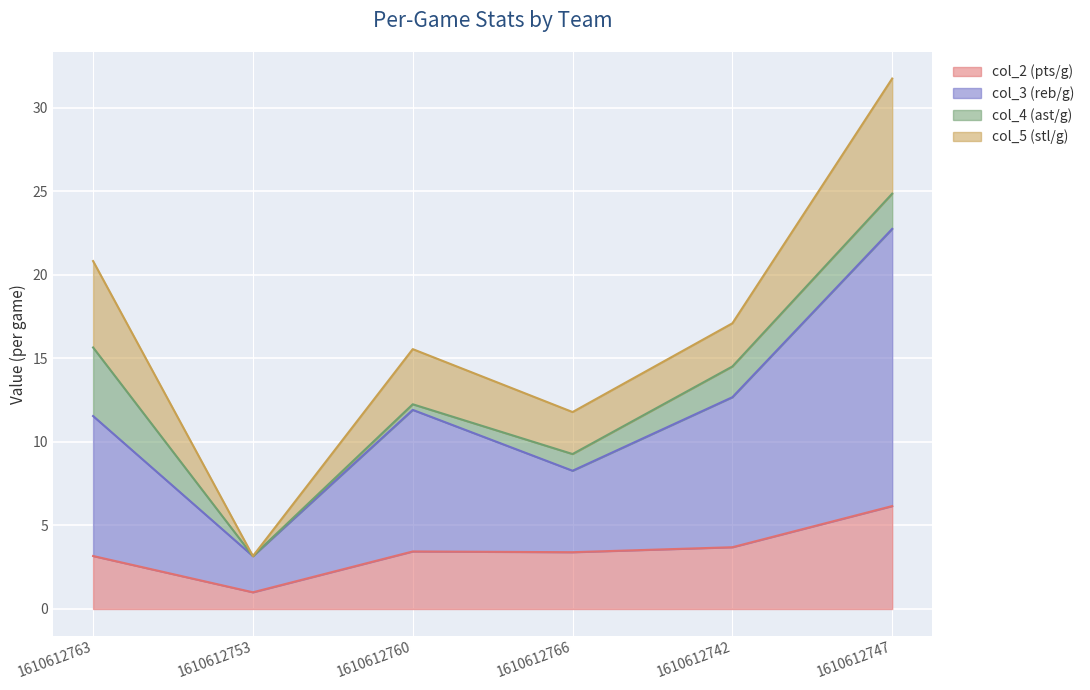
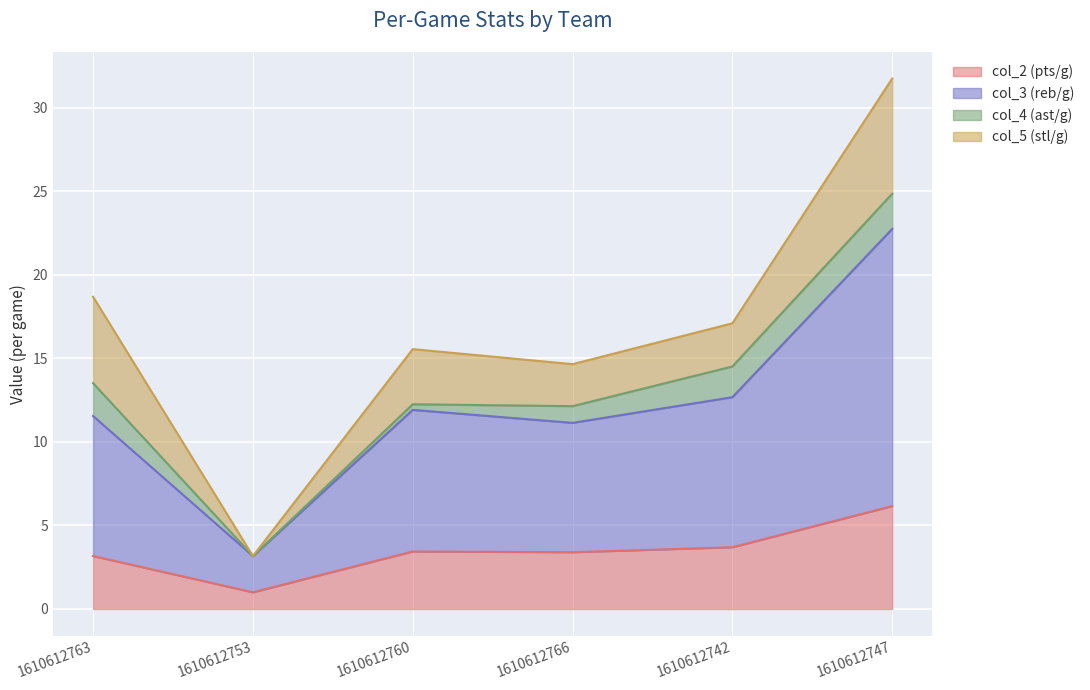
  {
    "col_3 (reb/g)": {
      "1610612763": 8.4,
      "1610612760": 8.5,
-     "1610612766": 4.9,
+     "1610612766": 7.7,
      "1610612742": 9.0,
      "1610612747": 16.6
    },
    "col_4 (ast/g)": {
-     "1610612763": 4.1,
+     "1610612763": 2.0,
      "1610612760": 0.3,
      "1610612766": 1.0,
      "1610612742": 1.8,
      "1610612747": 2.1
    }
  }
